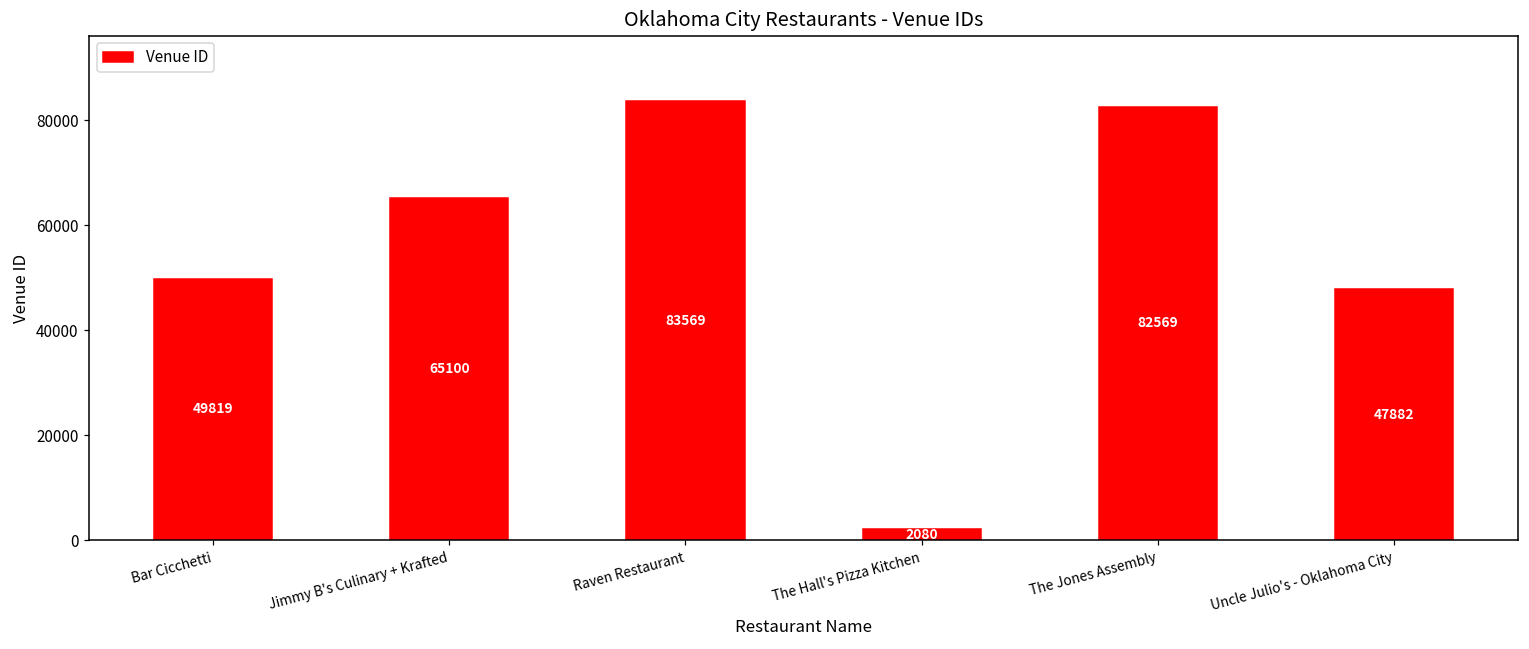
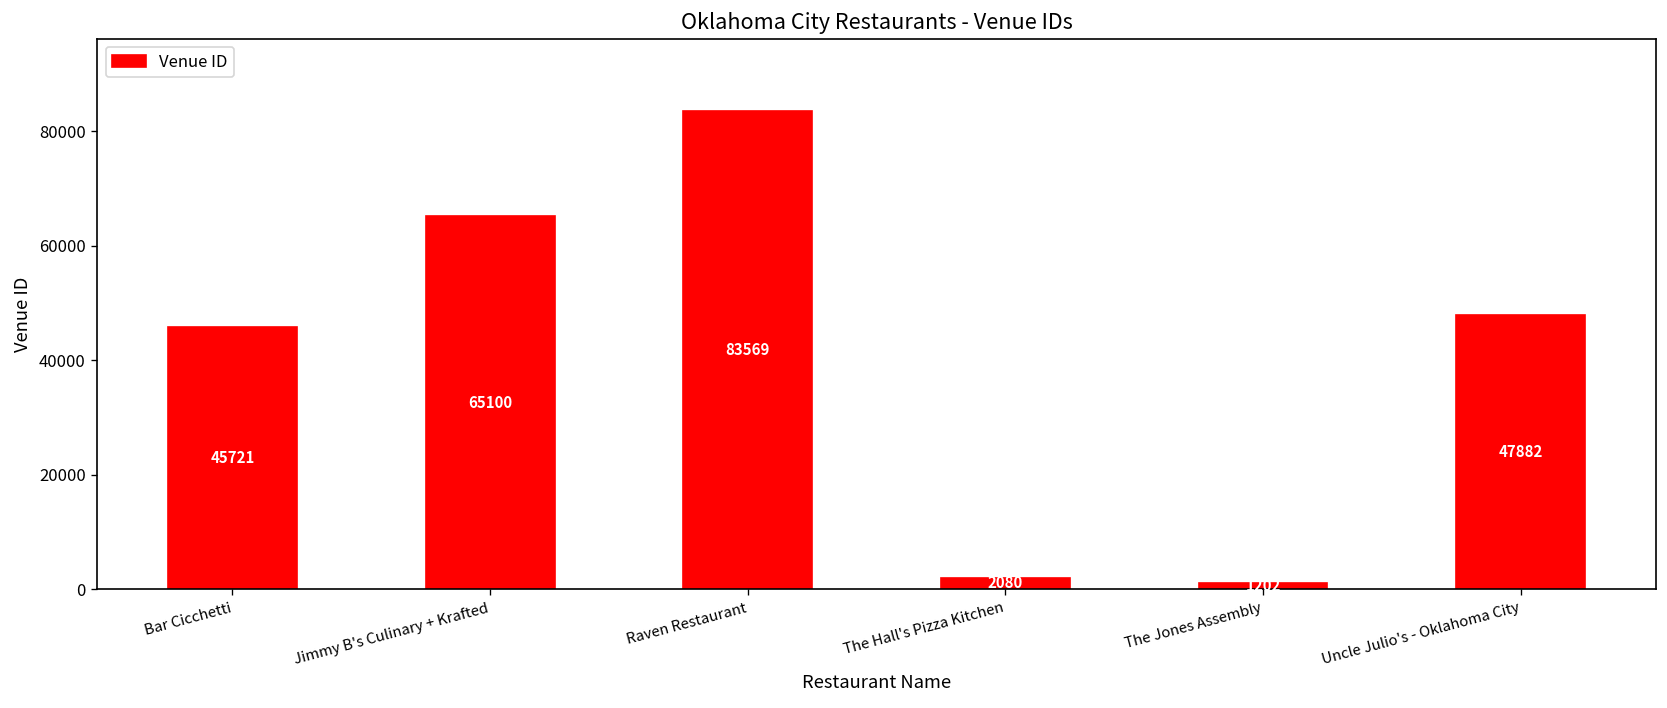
  {
-   "Bar Cicchetti": 49819,
+   "Bar Cicchetti": 45721,
    "Jimmy B's Culinary + Krafted": 65100,
    "Raven Restaurant": 83569,
    "The Hall's Pizza Kitchen": 2080,
-   "The Jones Assembly": 82569,
+   "The Jones Assembly": 1202,
    "Uncle Julio's - Oklahoma City": 47882
  }
